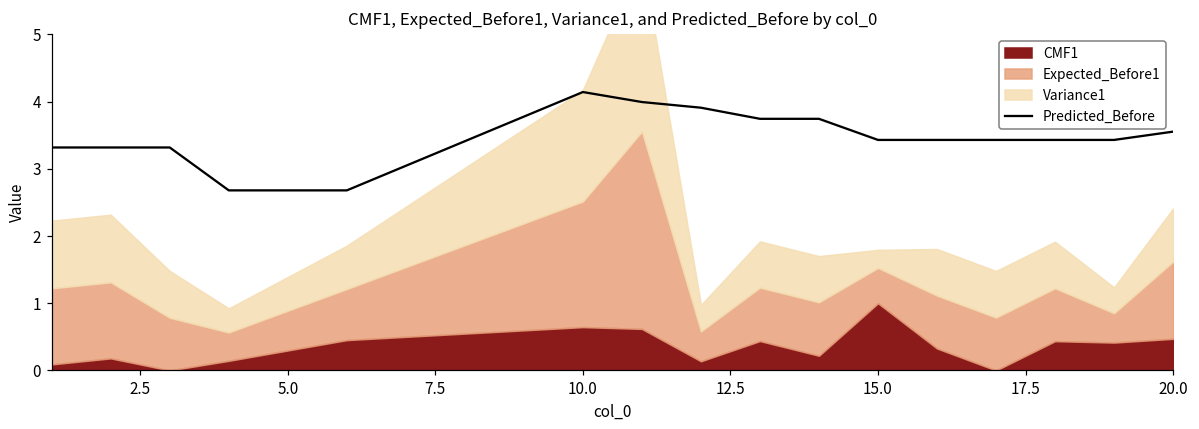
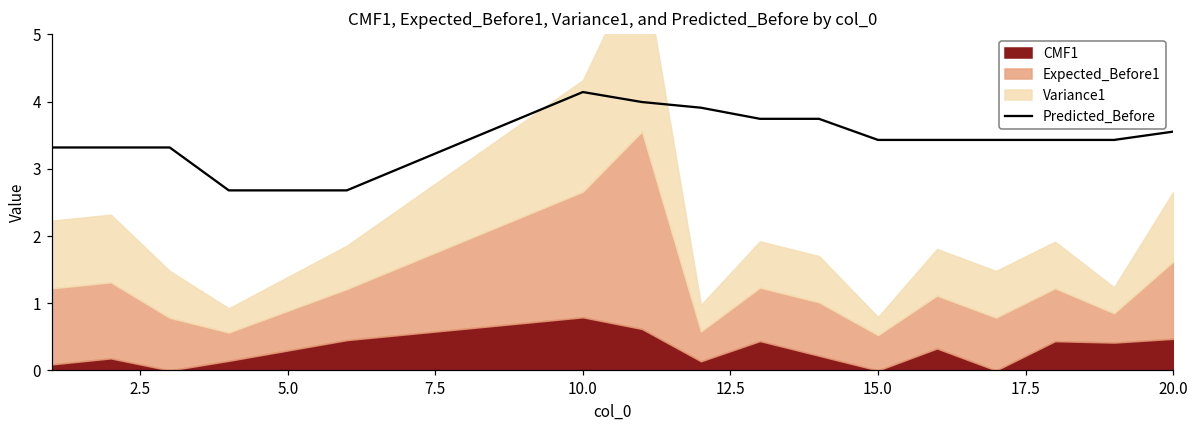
  {
    "CMF1": {
-     "10.0": 0.6,
-     "15.0": 1,
+     "10.0": 0.8,
+     "15.0": 0,
      "20.0": 0.5
    },
    "Predicted_Before": {
      "15.0": 3.4,
      "20.0": 3.6
    },
    "Expected_Before1": {
      "10.0": 1.9,
      "15.0": 0.5,
      "20.0": 1.1
    },
    "Variance1": {
      "15.0": 0.3,
-     "20.0": 0.8
+     "20.0": 1.0
    }
  }
